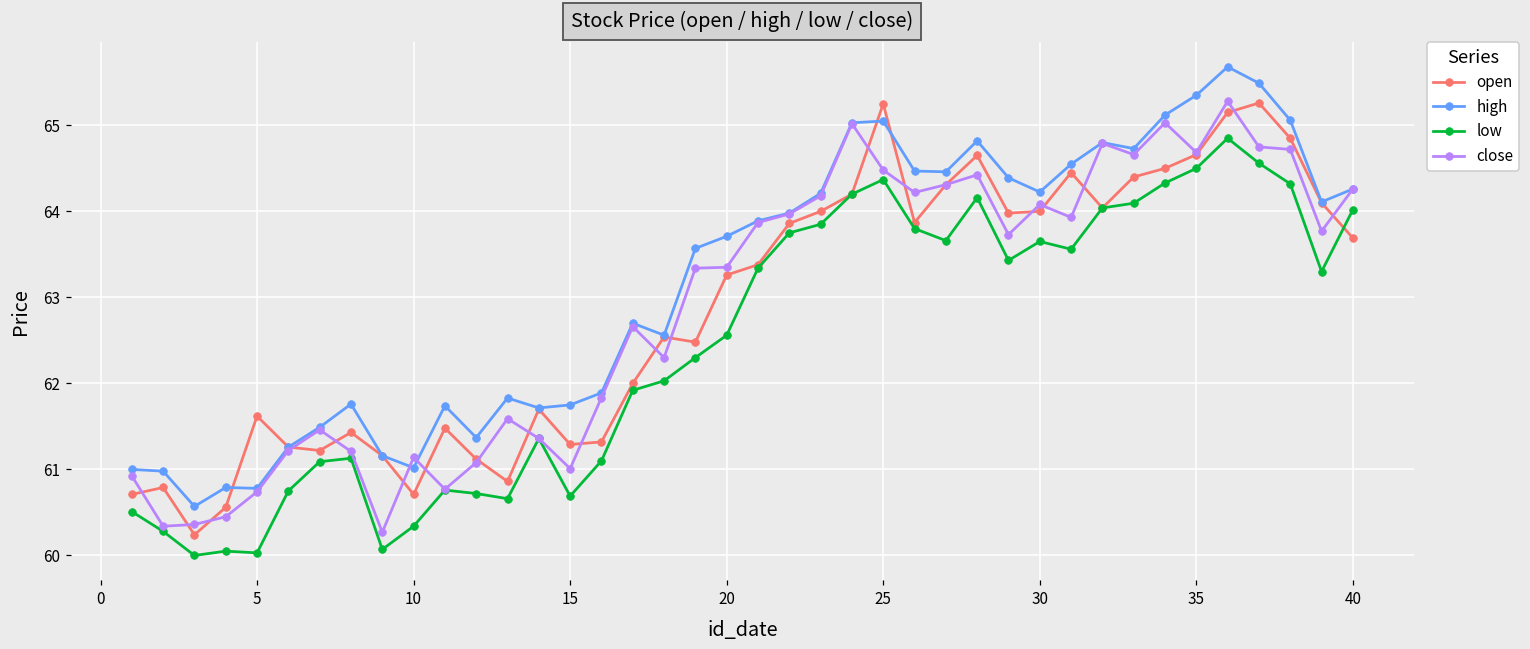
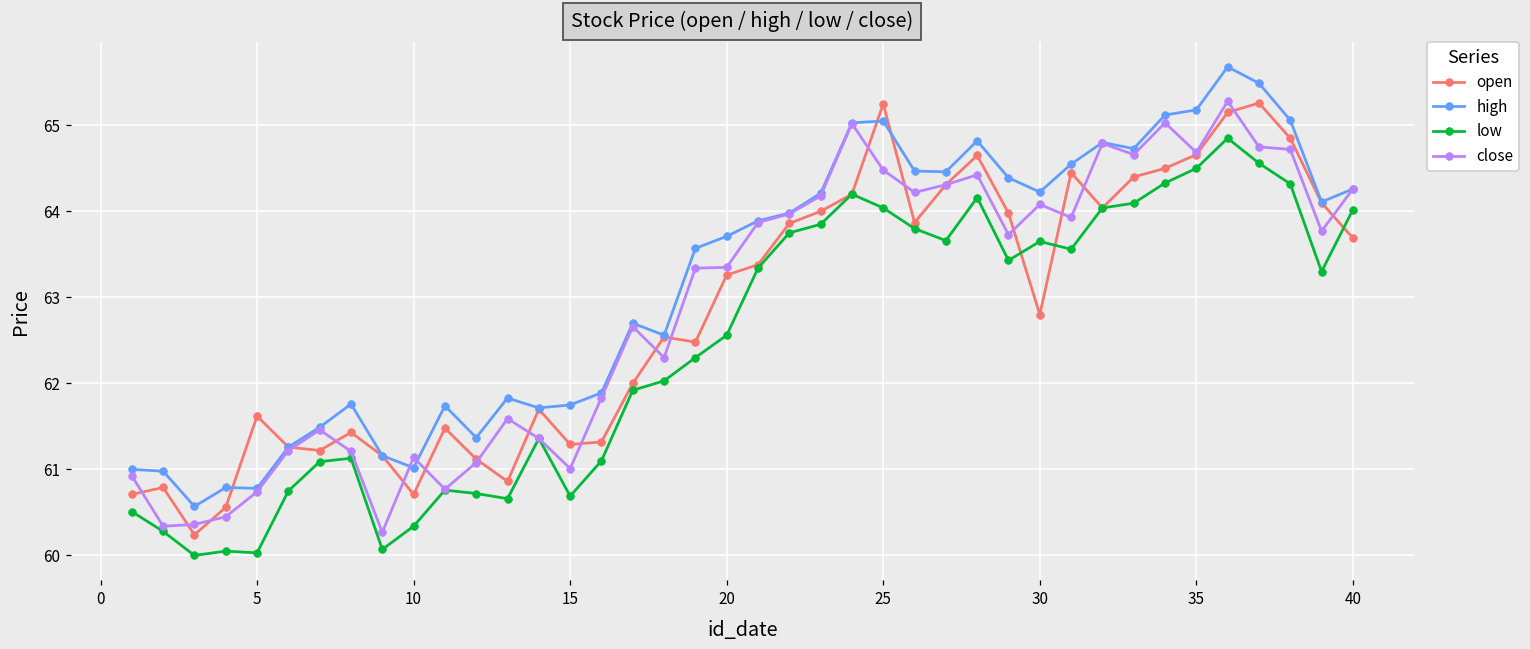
  {
    "open": {
      "5": 61.6,
      "10": 60.7,
      "15": 61.3,
      "20": 63.3,
      "25": 65.3,
-     "30": 64.0,
+     "30": 62.8,
      "40": 63.7
    },
    "high": {
      "5": 60.8,
      "10": 61.0,
      "15": 61.8,
      "20": 63.7,
      "25": 65.1,
      "30": 64.2,
-     "35": 65.4
+     "35": 65.2
    },
    "low": {
      "5": 60.0,
      "10": 60.3,
      "15": 60.7,
      "20": 62.6,
-     "25": 64.4,
+     "25": 64.0,
      "30": 63.7,
      "35": 64.5,
      "40": 64.0
    },
    "close": {
      "5": 60.7,
      "10": 61.1,
      "15": 61.0,
      "20": 63.4,
      "25": 64.5,
      "30": 64.1
    }
  }
